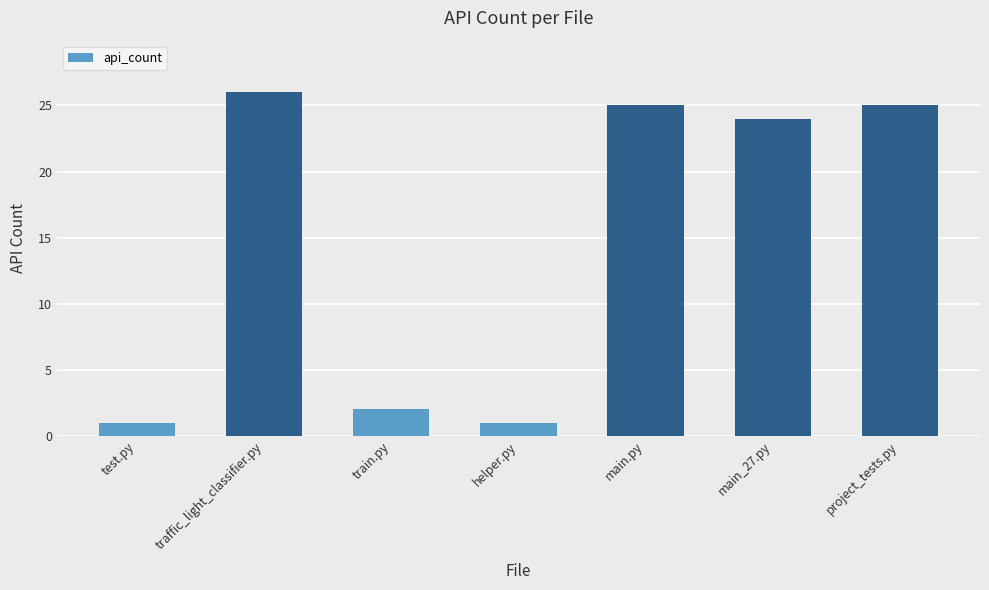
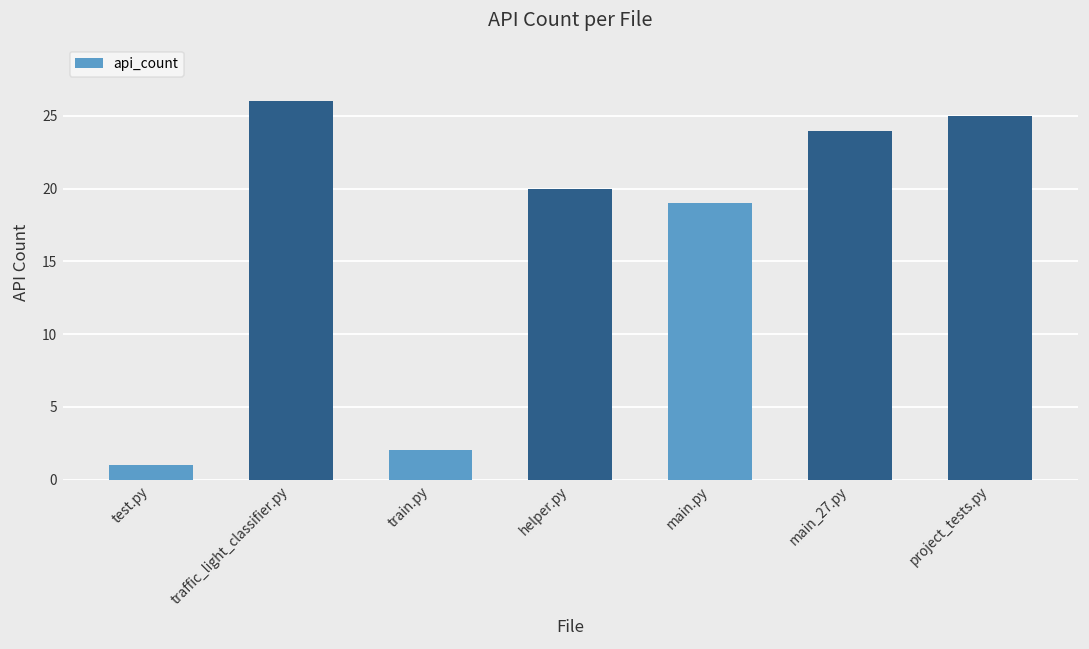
  {
    "test.py": 1,
    "traffic_light_classifier.py": 26,
    "train.py": 2,
-   "helper.py": 1,
-   "main.py": 25,
+   "helper.py": 20,
+   "main.py": 19,
    "main_27.py": 24,
    "project_tests.py": 25
  }
